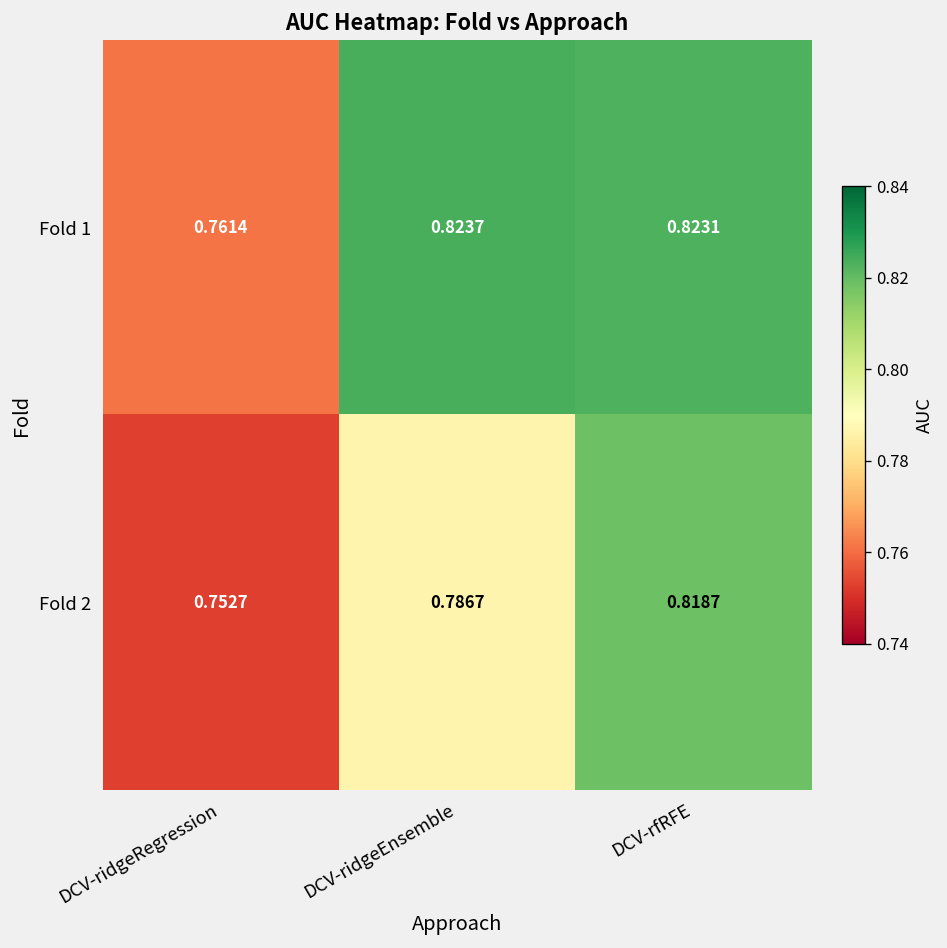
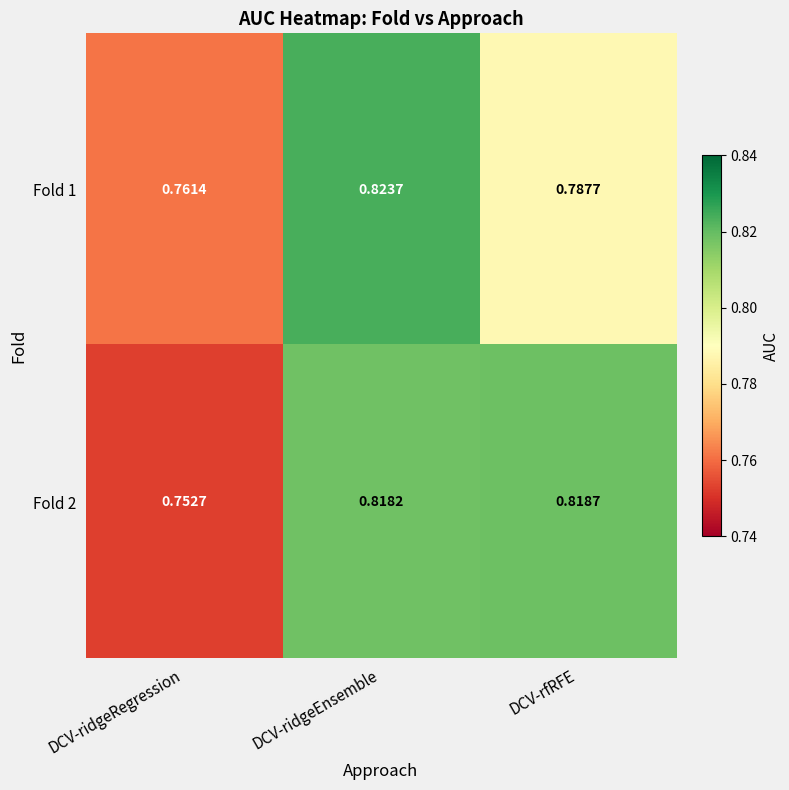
  {
    "Fold 1": {
      "DCV-ridgeRegression": 0.7614,
      "DCV-ridgeEnsemble": 0.8237,
-     "DCV-rfRFE": 0.8231
+     "DCV-rfRFE": 0.7877
    },
    "Fold 2": {
      "DCV-ridgeRegression": 0.7527,
-     "DCV-ridgeEnsemble": 0.7867,
+     "DCV-ridgeEnsemble": 0.8182,
      "DCV-rfRFE": 0.8187
    }
  }
